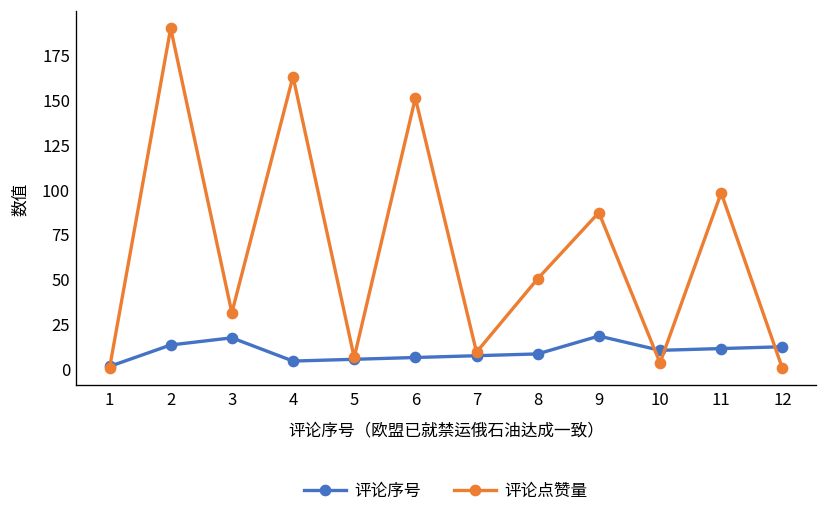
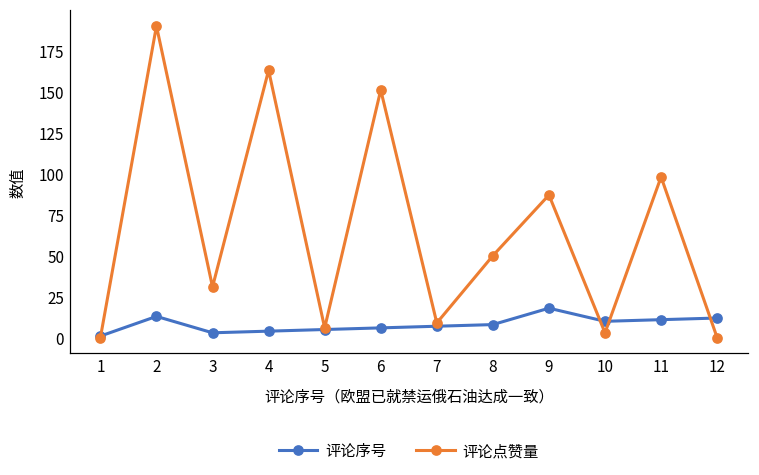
  {
    "评论序号": {
      "2": 13,
-     "3": 17,
+     "3": 3,
      "4": 4,
      "6": 6,
      "7": 7,
      "8": 8,
      "9": 18,
      "10": 10,
      "11": 11,
      "12": 12
    },
    "评论点赞量": {
      "2": 190,
      "3": 31,
      "4": 163,
      "6": 151,
      "7": 9,
      "8": 50,
      "9": 87,
      "10": 3,
      "11": 98,
      "12": 0
    }
  }
